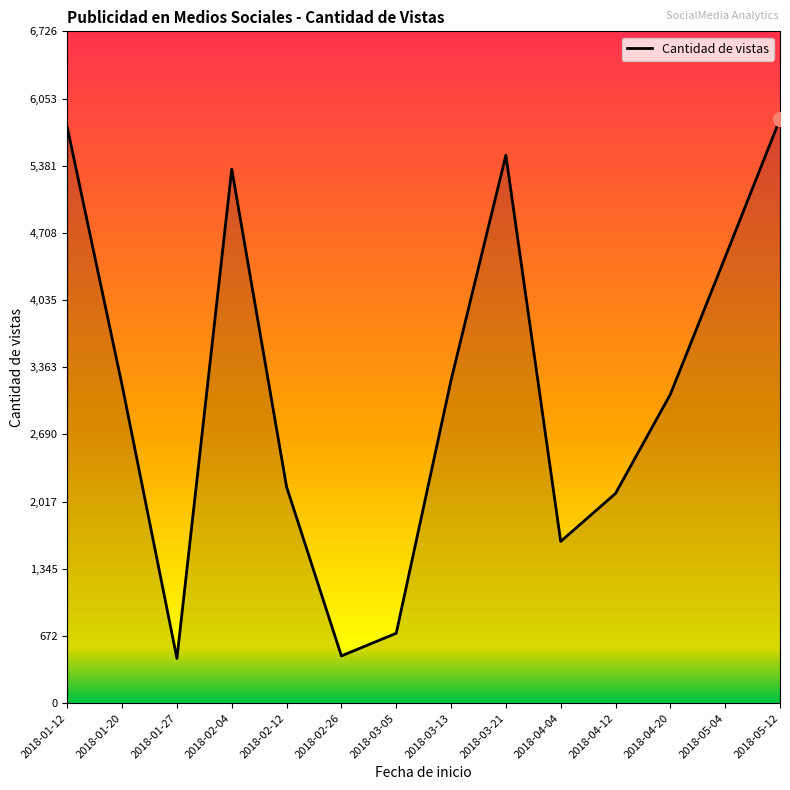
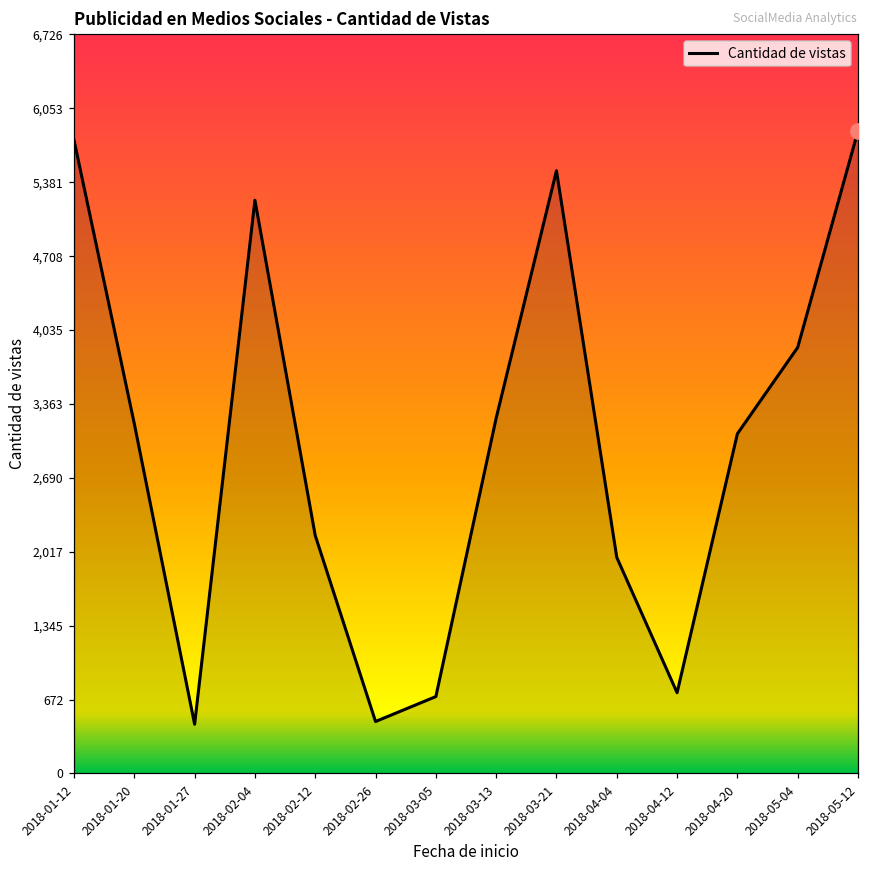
  {
    "Cantidad de vistas": {
      "2018-01-12": "5,800",
      "2018-01-20": "3,200",
      "2018-01-27": "400",
-     "2018-02-04": "5,300",
+     "2018-02-04": "5,200",
      "2018-02-12": "2,200",
      "2018-02-26": "500",
      "2018-03-05": "700",
      "2018-03-13": "3,200",
      "2018-03-21": "5,500",
-     "2018-04-04": "1,600",
-     "2018-04-12": "2,100",
+     "2018-04-04": "2,000",
+     "2018-04-12": "700",
      "2018-04-20": "3,100",
-     "2018-05-04": "4,500"
+     "2018-05-04": "3,900"
    }
  }
